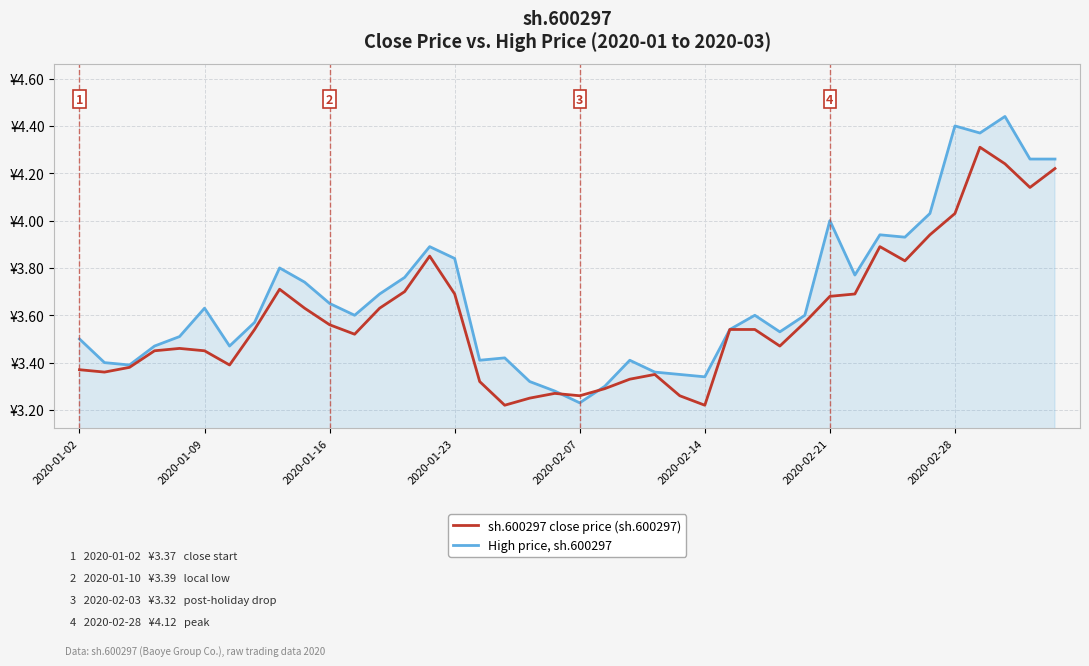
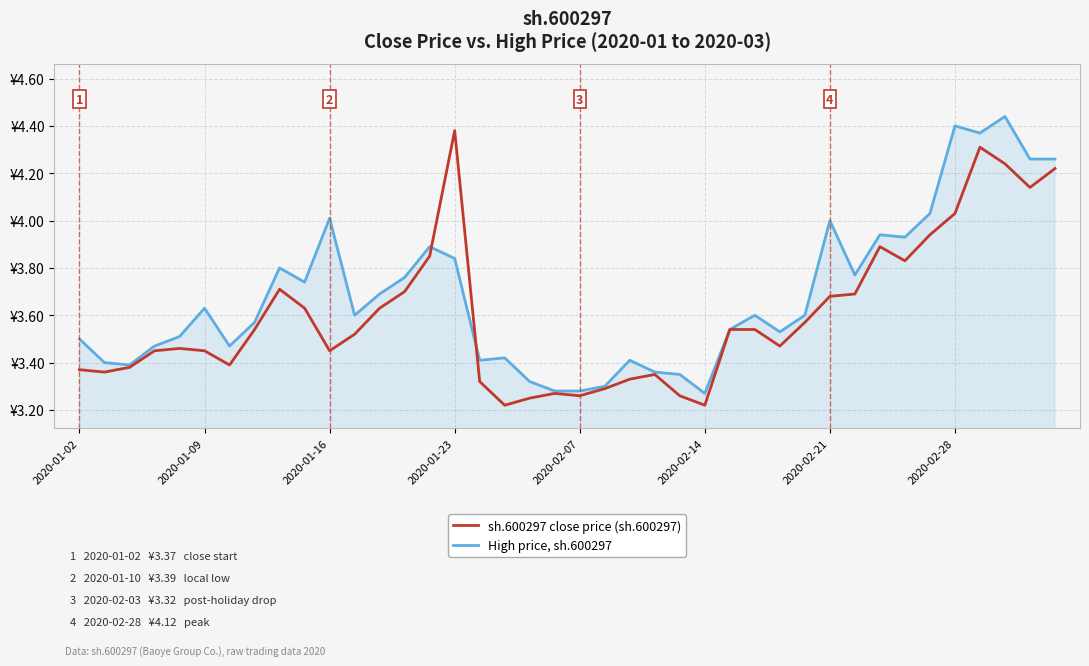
  {
    "sh.600297 close price (sh.600297)": {
      "2020-01-02": "¥3.37",
      "2020-01-09": "¥3.45",
-     "2020-01-16": "¥3.56",
-     "2020-01-23": "¥3.69",
+     "2020-01-16": "¥3.45",
+     "2020-01-23": "¥4.38",
      "2020-02-07": "¥3.26",
      "2020-02-14": "¥3.22",
      "2020-02-21": "¥3.68",
      "2020-02-28": "¥4.03"
    },
    "High price, sh.600297": {
      "2020-01-02": "¥3.50",
      "2020-01-09": "¥3.63",
-     "2020-01-16": "¥3.65",
+     "2020-01-16": "¥4.01",
      "2020-01-23": "¥3.84",
-     "2020-02-07": "¥3.23",
-     "2020-02-14": "¥3.34",
+     "2020-02-07": "¥3.28",
+     "2020-02-14": "¥3.27",
      "2020-02-21": "¥4.00",
      "2020-02-28": "¥4.40"
    }
  }
